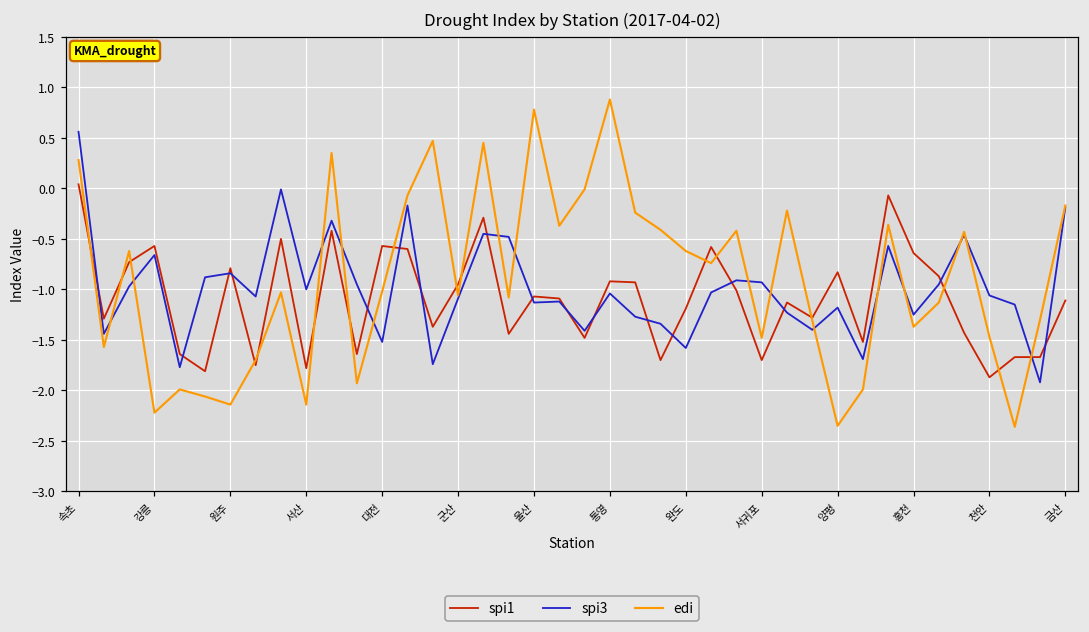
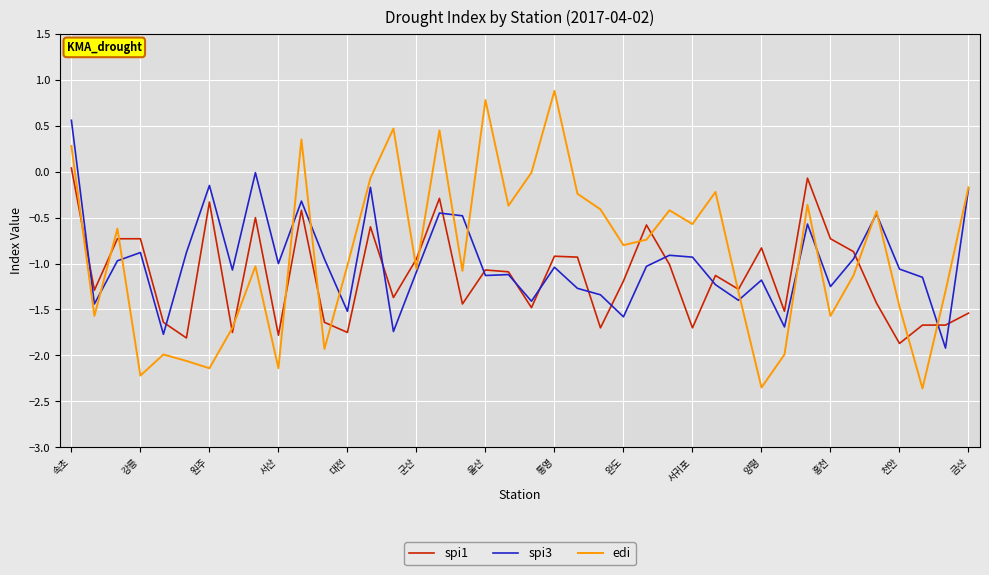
  {
    "spi1": {
      "속초": 0.0,
-     "강릉": -0.6,
-     "원주": -0.8,
+     "강릉": -0.7,
+     "원주": -0.3,
      "서산": -1.8,
-     "대전": -0.6,
+     "대전": -1.8,
      "군산": -1.0,
      "울산": -1.1,
      "통영": -0.9,
      "완도": -1.2,
      "서귀포": -1.7,
      "양평": -0.8,
-     "홍천": -0.6,
+     "홍천": -0.7,
      "천안": -1.9,
-     "금산": -1.1
+     "금산": -1.5
    },
    "spi3": {
      "속초": 0.6,
-     "강릉": -0.7,
-     "원주": -0.8,
+     "강릉": -0.9,
+     "원주": -0.2,
      "서산": -1.0,
      "대전": -1.5,
      "군산": -1.1,
      "울산": -1.1,
      "통영": -1.0,
      "완도": -1.6,
      "서귀포": -0.9,
      "양평": -1.2,
      "홍천": -1.3,
      "천안": -1.1
    },
    "edi": {
      "속초": 0.3,
      "강릉": -2.2,
      "원주": -2.1,
      "서산": -2.1,
      "대전": -1.0,
      "군산": -1.1,
      "울산": 0.8,
      "통영": 0.9,
-     "완도": -0.6,
-     "서귀포": -1.5,
+     "완도": -0.8,
+     "서귀포": -0.6,
      "양평": -2.4,
-     "홍천": -1.4,
+     "홍천": -1.6,
      "천안": -1.5
    }
  }
